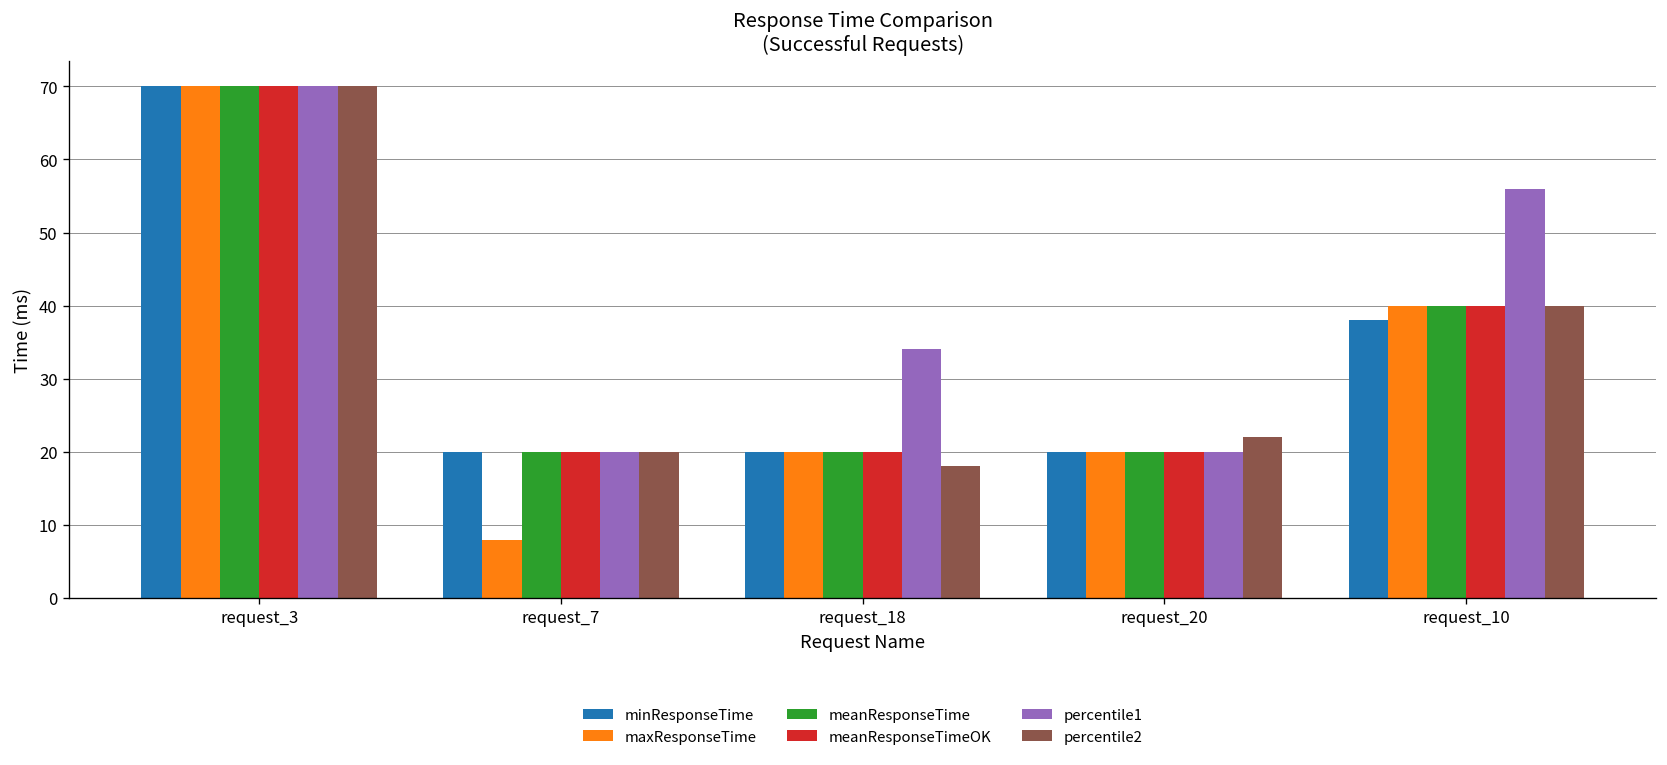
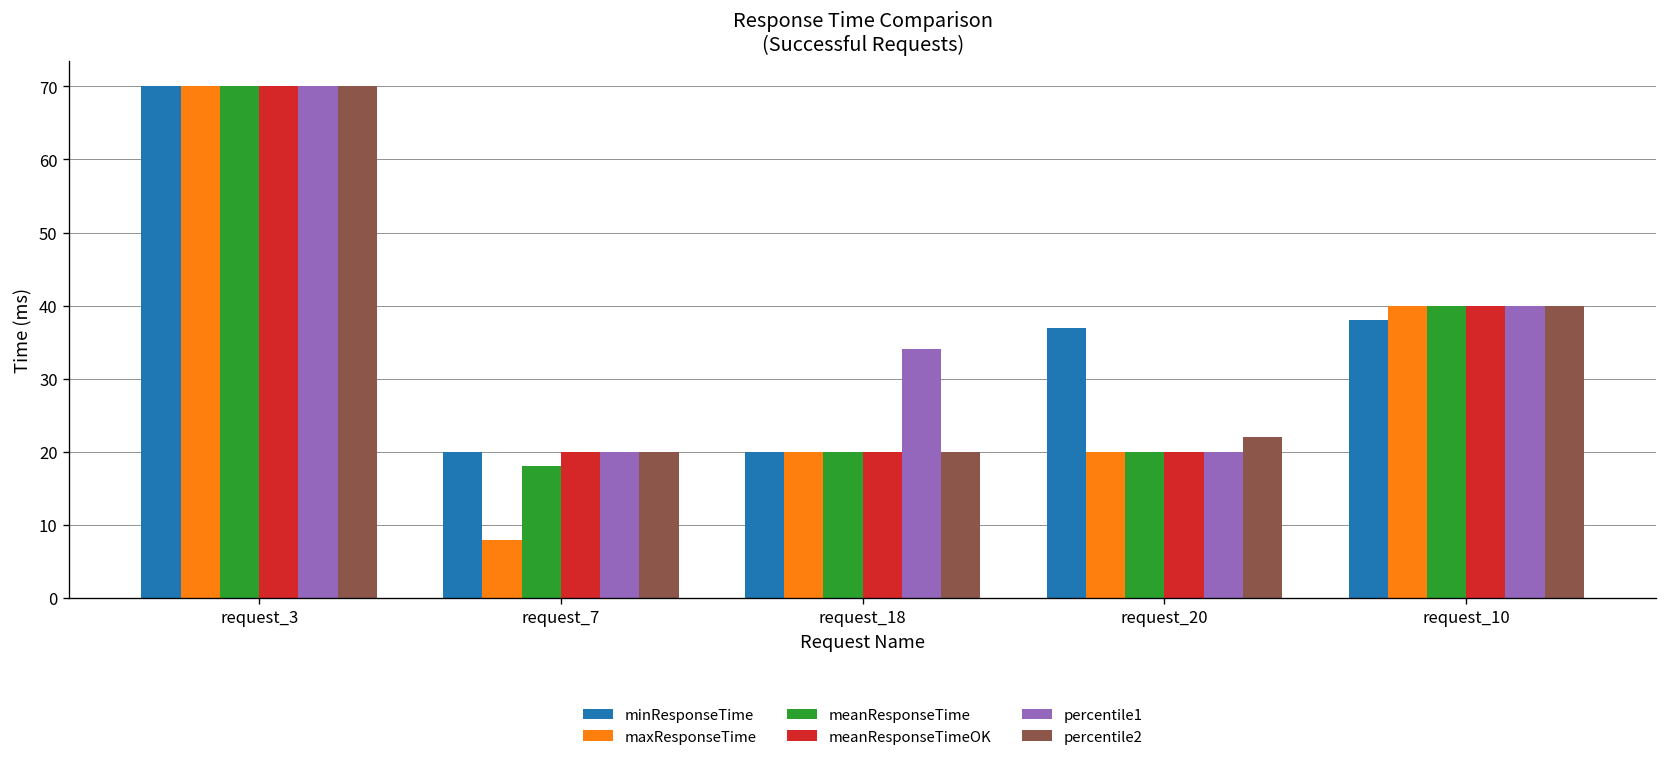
  {
    "minResponseTime": {
      "request_3": 70,
      "request_7": 20,
      "request_18": 20,
-     "request_20": 20,
+     "request_20": 37,
      "request_10": 38
    },
    "maxResponseTime": {
      "request_3": 70,
      "request_7": 8,
      "request_18": 20,
      "request_20": 20,
      "request_10": 40
    },
    "meanResponseTime": {
      "request_3": 70,
-     "request_7": 20,
+     "request_7": 18,
      "request_18": 20,
      "request_20": 20,
      "request_10": 40
    },
    "meanResponseTimeOK": {
      "request_3": 70,
      "request_7": 20,
      "request_18": 20,
      "request_20": 20,
      "request_10": 40
    },
    "percentile1": {
      "request_3": 70,
      "request_7": 20,
      "request_18": 34,
      "request_20": 20,
-     "request_10": 56
+     "request_10": 40
    },
    "percentile2": {
      "request_3": 70,
      "request_7": 20,
-     "request_18": 18,
+     "request_18": 20,
      "request_20": 22,
      "request_10": 40
    }
  }
